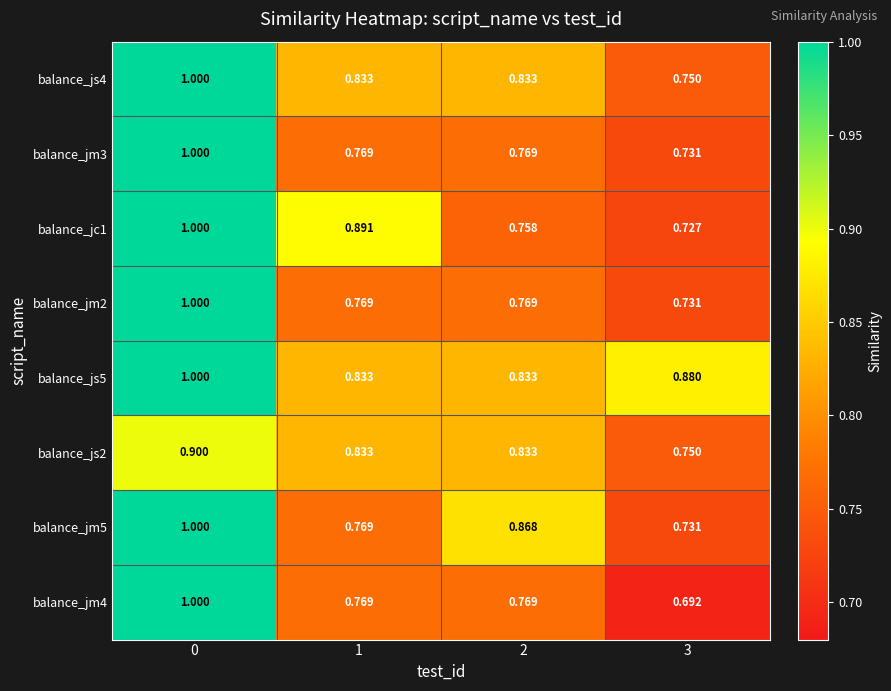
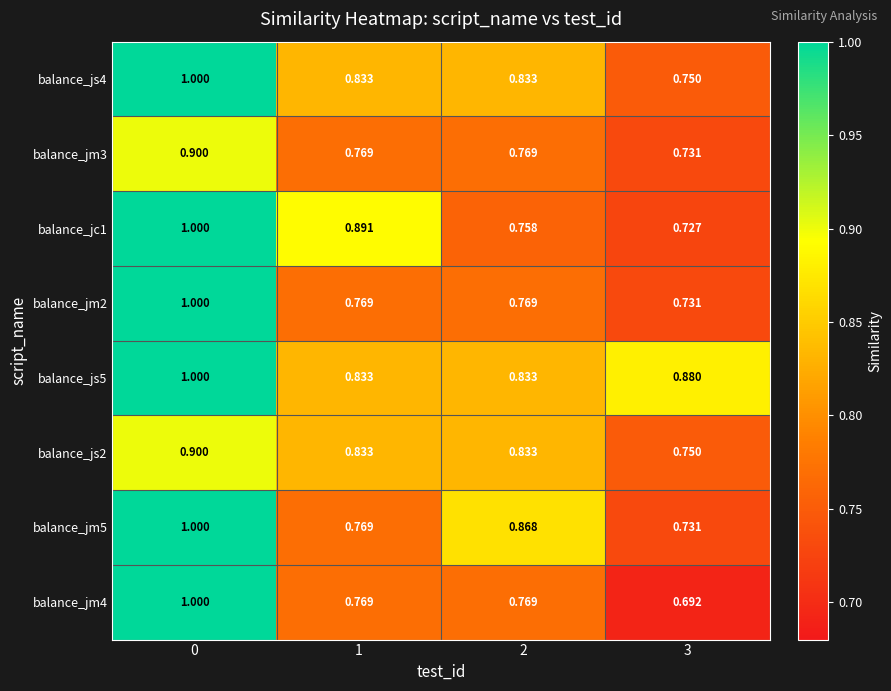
  {
    "balance_js4": {
      "0": 1.000,
      "1": 0.833,
      "2": 0.833,
      "3": 0.750
    },
    "balance_jm3": {
-     "0": 1.000,
+     "0": 0.900,
      "1": 0.769,
      "2": 0.769,
      "3": 0.731
    },
    "balance_jc1": {
      "0": 1.000,
      "1": 0.891,
      "2": 0.758,
      "3": 0.727
    },
    "balance_jm2": {
      "0": 1.000,
      "1": 0.769,
      "2": 0.769,
      "3": 0.731
    },
    "balance_js5": {
      "0": 1.000,
      "1": 0.833,
      "2": 0.833,
      "3": 0.880
    },
    "balance_js2": {
      "0": 0.900,
      "1": 0.833,
      "2": 0.833,
      "3": 0.750
    },
    "balance_jm5": {
      "0": 1.000,
      "1": 0.769,
      "2": 0.868,
      "3": 0.731
    },
    "balance_jm4": {
      "0": 1.000,
      "1": 0.769,
      "2": 0.769,
      "3": 0.692
    }
  }
